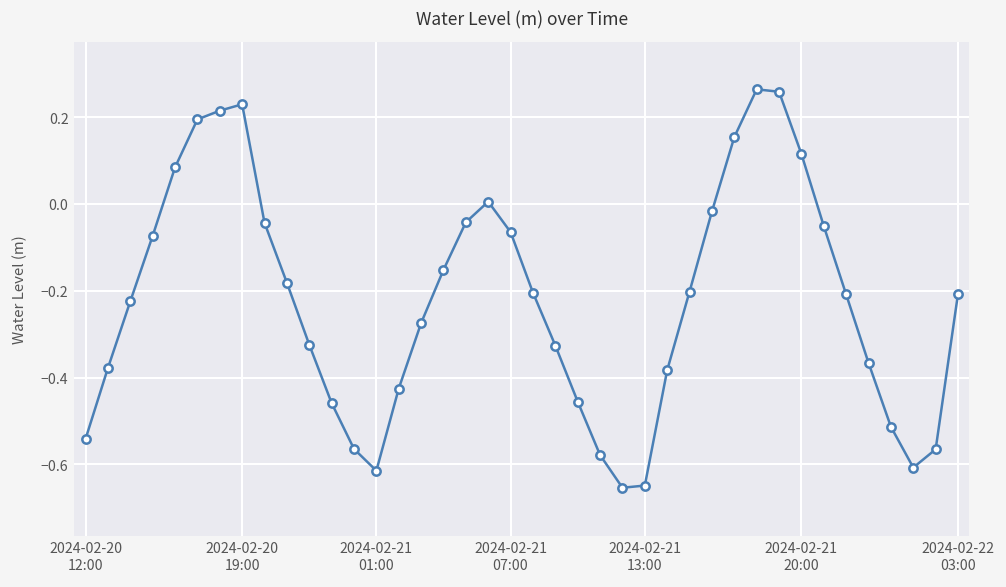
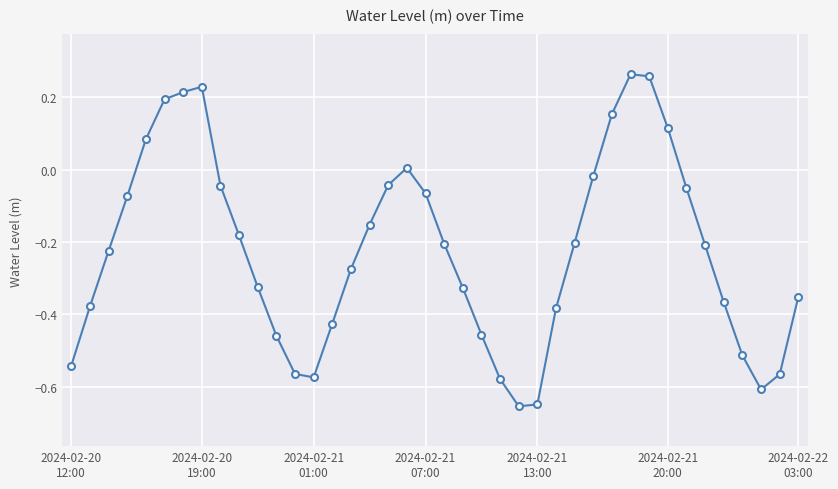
  {
    "2024-02-20 12:00": -0.54,
    "2024-02-20 19:00": 0.23,
-   "2024-02-21 01:00": -0.61,
+   "2024-02-21 01:00": -0.57,
    "2024-02-21 07:00": -0.07,
    "2024-02-21 13:00": -0.65,
    "2024-02-21 20:00": 0.11,
-   "2024-02-22 03:00": -0.21
+   "2024-02-22 03:00": -0.35
  }
